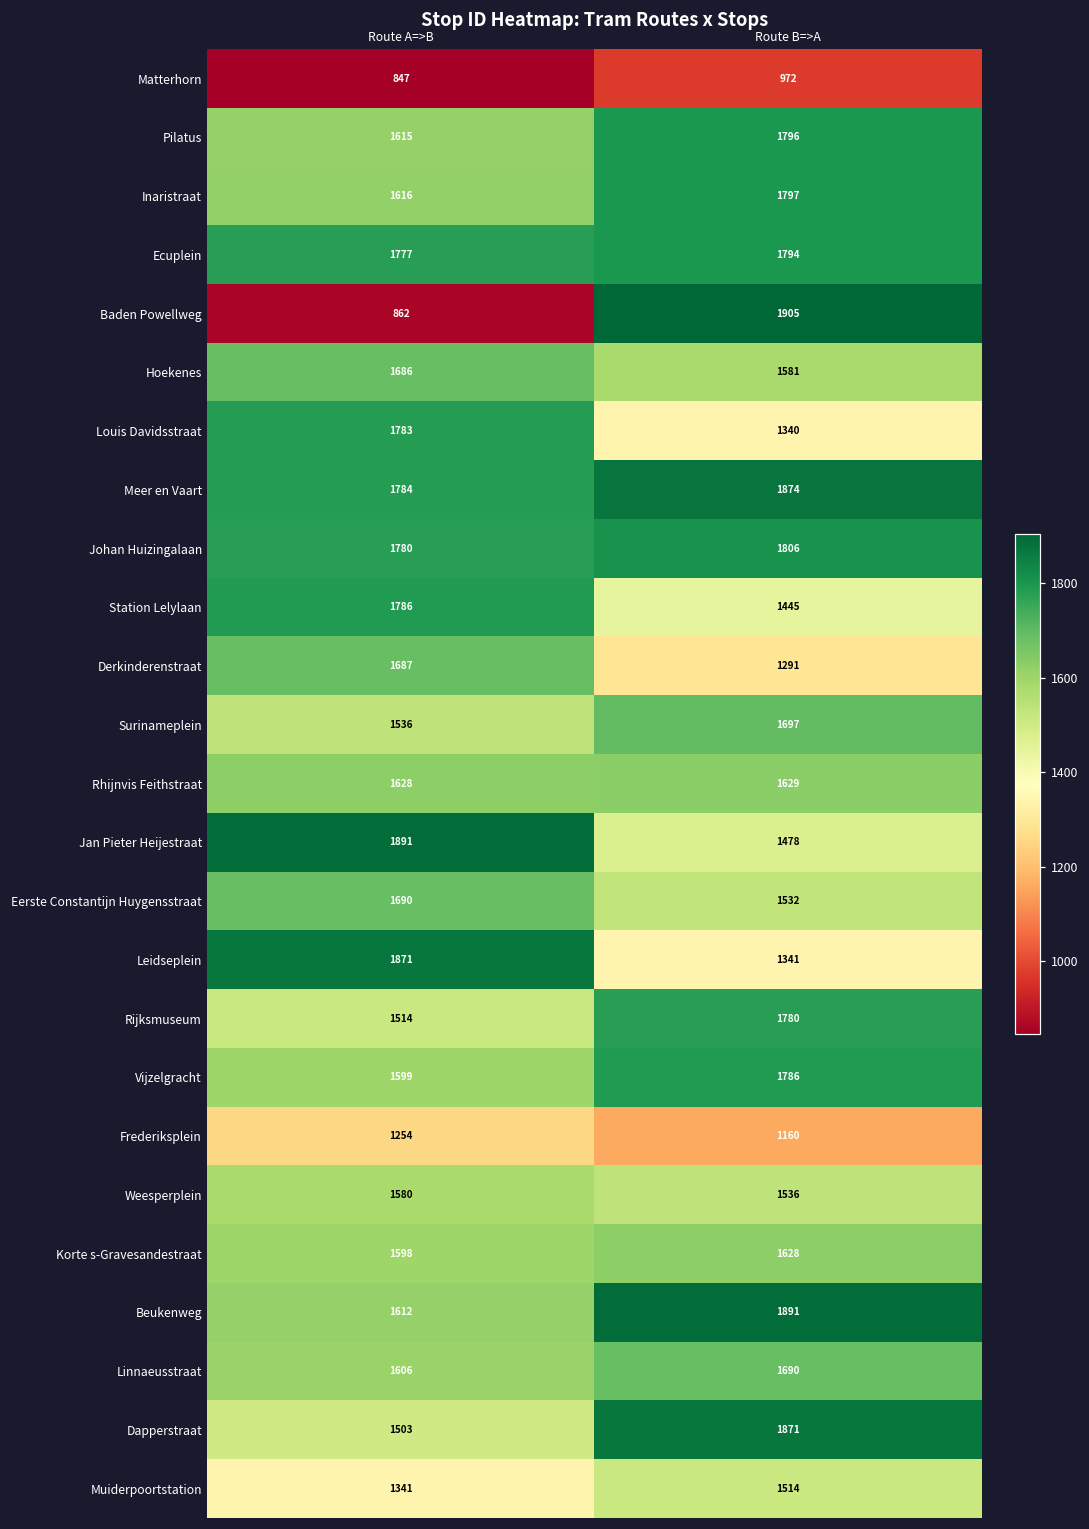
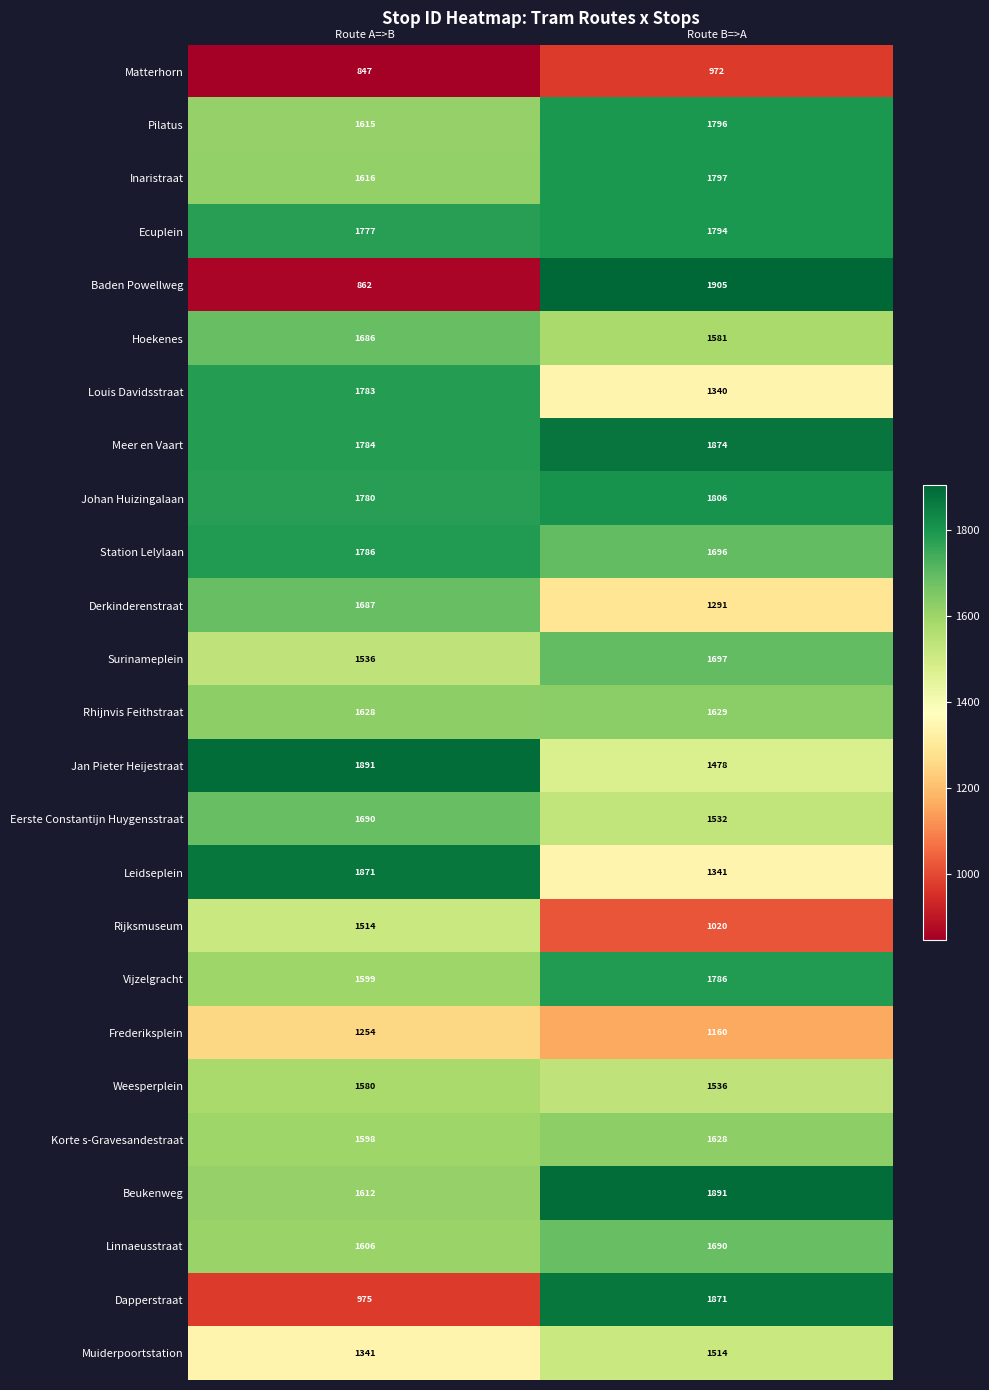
  {
    "Matterhorn": {
      "Route A=>B": 847,
      "Route B=>A": 972
    },
    "Pilatus": {
      "Route A=>B": 1615,
      "Route B=>A": 1796
    },
    "Inaristraat": {
      "Route A=>B": 1616,
      "Route B=>A": 1797
    },
    "Ecuplein": {
      "Route A=>B": 1777,
      "Route B=>A": 1794
    },
    "Baden Powellweg": {
      "Route A=>B": 862,
      "Route B=>A": 1905
    },
    "Hoekenes": {
      "Route A=>B": 1686,
      "Route B=>A": 1581
    },
    "Louis Davidsstraat": {
      "Route A=>B": 1783,
      "Route B=>A": 1340
    },
    "Meer en Vaart": {
      "Route A=>B": 1784,
      "Route B=>A": 1874
    },
    "Johan Huizingalaan": {
      "Route A=>B": 1780,
      "Route B=>A": 1806
    },
    "Station Lelylaan": {
      "Route A=>B": 1786,
-     "Route B=>A": 1445
+     "Route B=>A": 1696
    },
    "Derkinderenstraat": {
      "Route A=>B": 1687,
      "Route B=>A": 1291
    },
    "Surinameplein": {
      "Route A=>B": 1536,
      "Route B=>A": 1697
    },
    "Rhijnvis Feithstraat": {
      "Route A=>B": 1628,
      "Route B=>A": 1629
    },
    "Jan Pieter Heijestraat": {
      "Route A=>B": 1891,
      "Route B=>A": 1478
    },
    "Eerste Constantijn Huygensstraat": {
      "Route A=>B": 1690,
      "Route B=>A": 1532
    },
    "Leidseplein": {
      "Route A=>B": 1871,
      "Route B=>A": 1341
    },
    "Rijksmuseum": {
      "Route A=>B": 1514,
-     "Route B=>A": 1780
+     "Route B=>A": 1020
    },
    "Vijzelgracht": {
      "Route A=>B": 1599,
      "Route B=>A": 1786
    },
    "Frederiksplein": {
      "Route A=>B": 1254,
      "Route B=>A": 1160
    },
    "Weesperplein": {
      "Route A=>B": 1580,
      "Route B=>A": 1536
    },
    "Korte s-Gravesandestraat": {
      "Route A=>B": 1598,
      "Route B=>A": 1628
    },
    "Beukenweg": {
      "Route A=>B": 1612,
      "Route B=>A": 1891
    },
    "Linnaeusstraat": {
      "Route A=>B": 1606,
      "Route B=>A": 1690
    },
    "Dapperstraat": {
-     "Route A=>B": 1503,
+     "Route A=>B": 975,
      "Route B=>A": 1871
    },
    "Muiderpoortstation": {
      "Route A=>B": 1341,
      "Route B=>A": 1514
    }
  }
